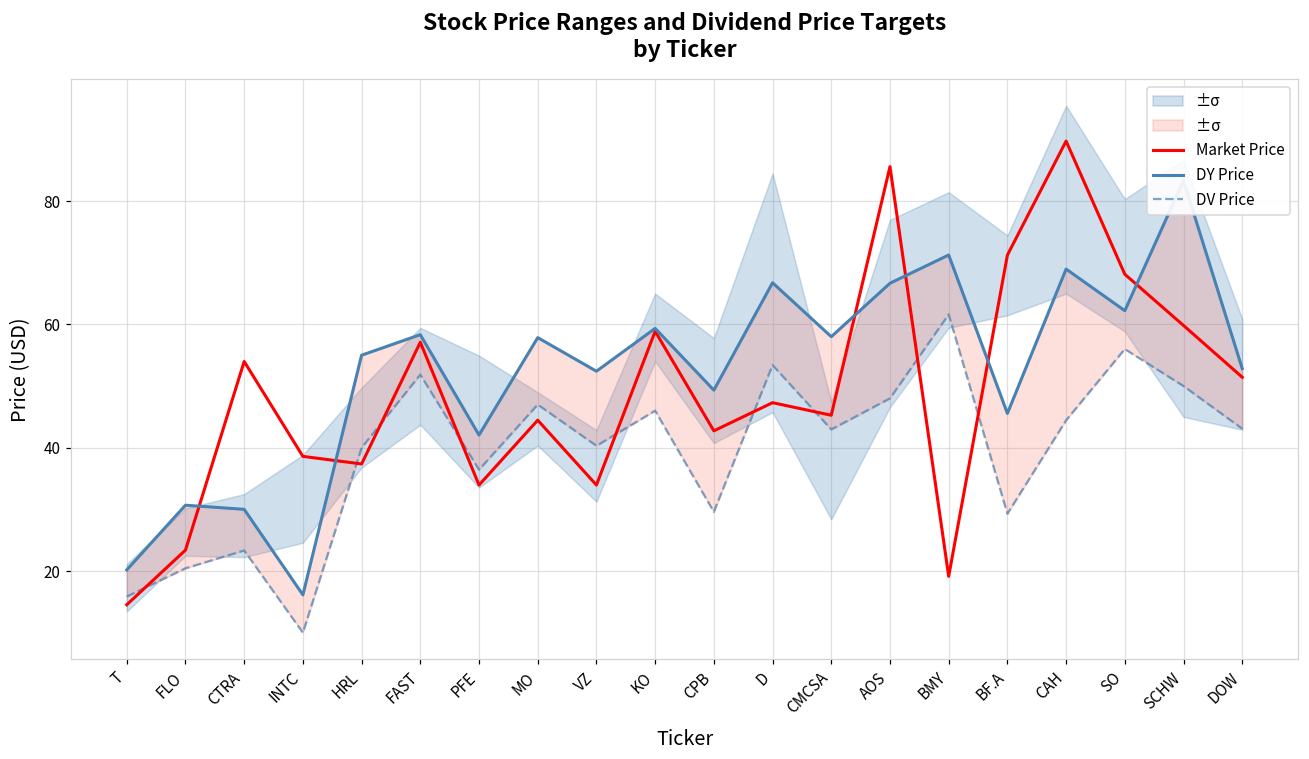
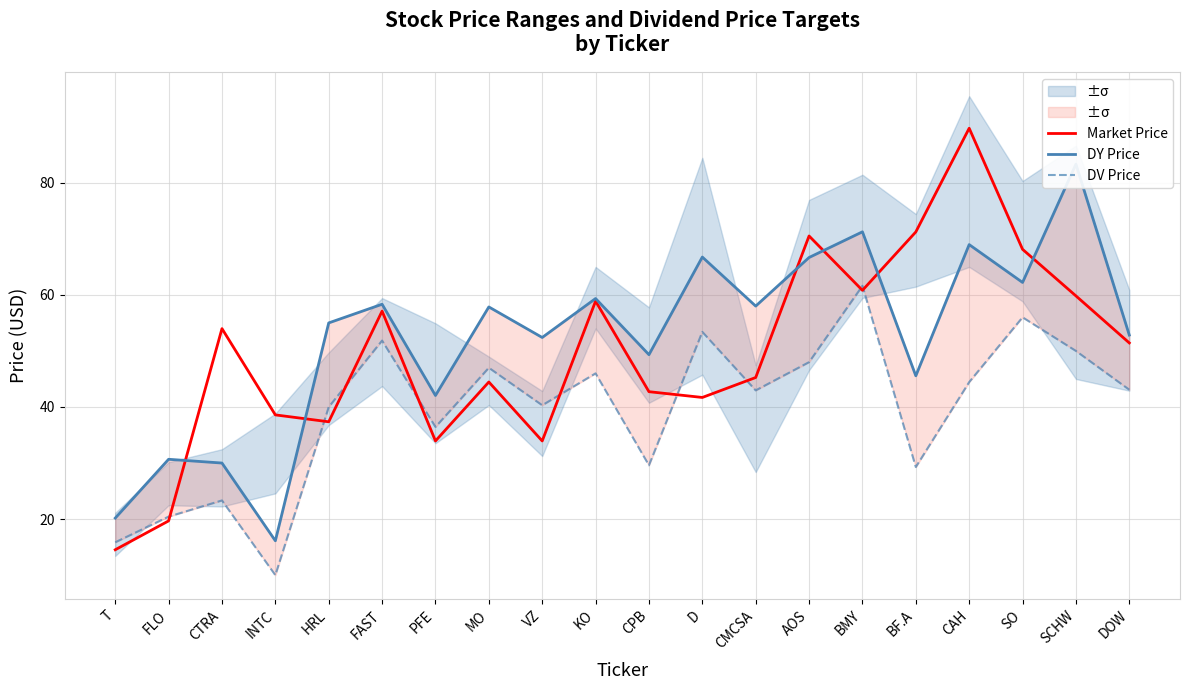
  {
    "Market Price": {
      "T": 15,
-     "FLO": 23,
+     "FLO": 20,
      "CTRA": 54,
      "HRL": 37,
      "FAST": 57,
      "PFE": 34,
      "MO": 44,
      "VZ": 34,
      "KO": 59,
      "CPB": 43,
-     "D": 47,
+     "D": 42,
      "CMCSA": 45,
-     "AOS": 86,
-     "BMY": 19,
+     "AOS": 71,
+     "BMY": 61,
      "BF.A": 71,
      "CAH": 90,
      "SO": 68,
      "SCHW": 60,
      "DOW": 51
    }
  }
